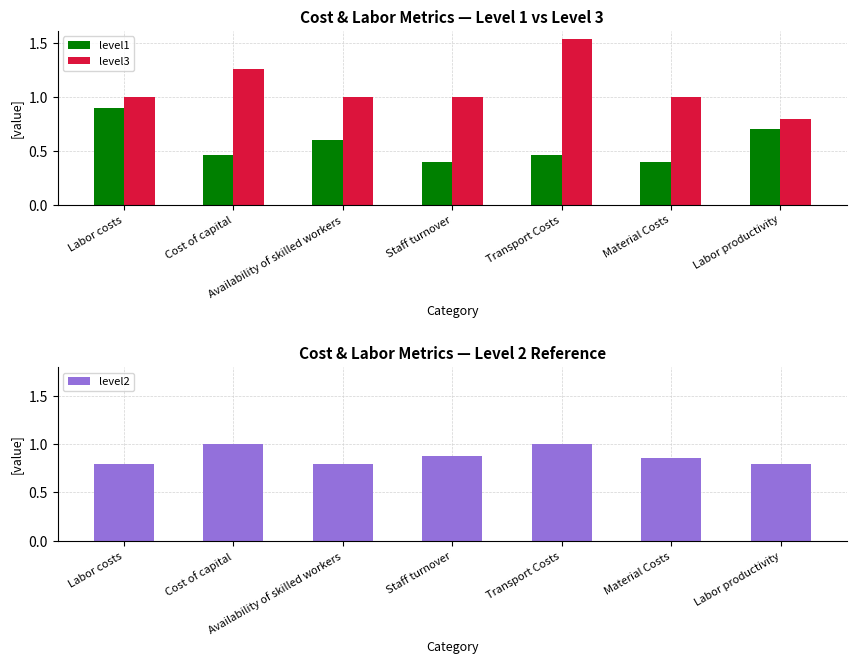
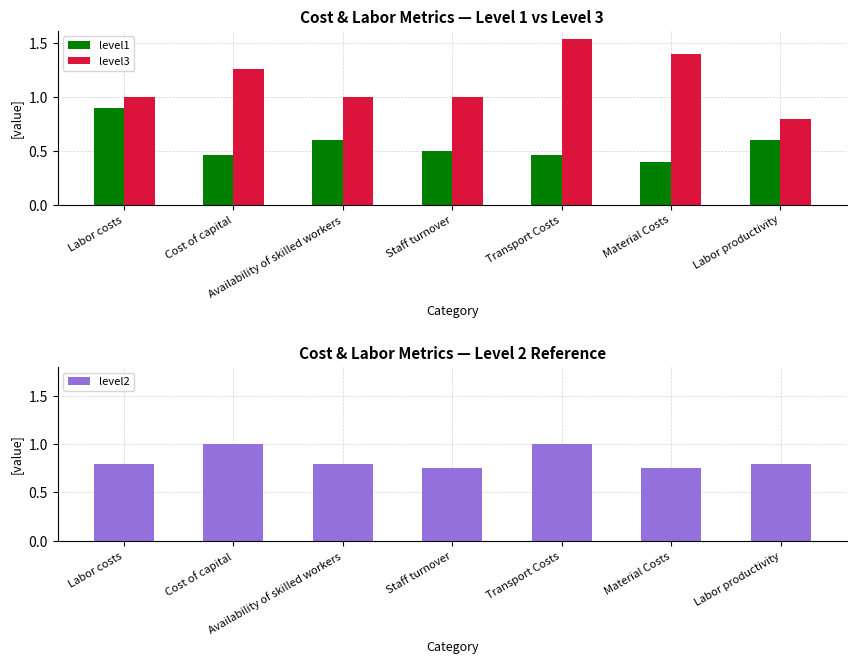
  {
    "Cost & Labor Metrics — Level 1 vs Level 3": {
      "level1": {
        "Labor costs": 0.9,
        "Cost of capital": 0.46,
        "Availability of skilled workers": 0.6,
-       "Staff turnover": 0.4,
+       "Staff turnover": 0.5,
        "Transport Costs": 0.46,
        "Material Costs": 0.4,
-       "Labor productivity": 0.7
+       "Labor productivity": 0.6
      },
      "level3": {
        "Labor costs": 1.0,
        "Cost of capital": 1.26,
        "Availability of skilled workers": 1.0,
        "Staff turnover": 1.0,
        "Transport Costs": 1.54,
-       "Material Costs": 1.0,
+       "Material Costs": 1.4,
        "Labor productivity": 0.8
      }
    },
    "Cost & Labor Metrics — Level 2 Reference": {
      "Labor costs": 0.8,
      "Cost of capital": 1.0,
      "Availability of skilled workers": 0.8,
-     "Staff turnover": 0.9,
+     "Staff turnover": 0.8,
      "Transport Costs": 1.0,
-     "Material Costs": 0.9,
+     "Material Costs": 0.8,
      "Labor productivity": 0.8
    }
  }
